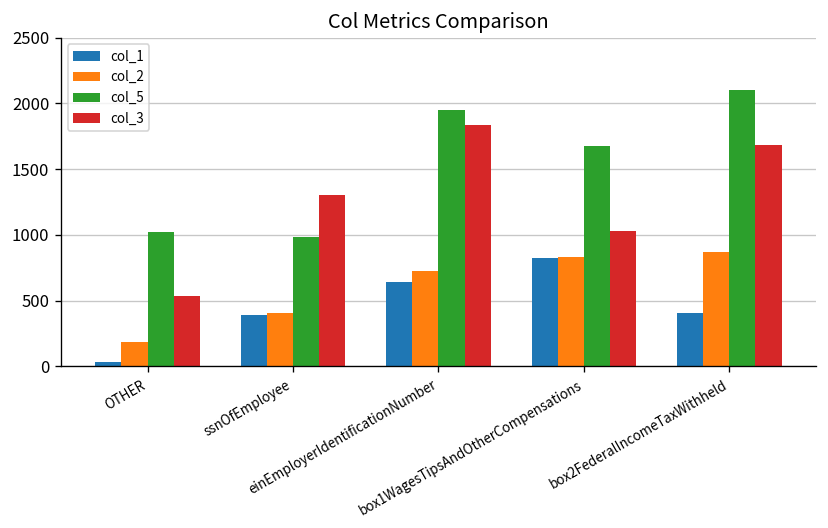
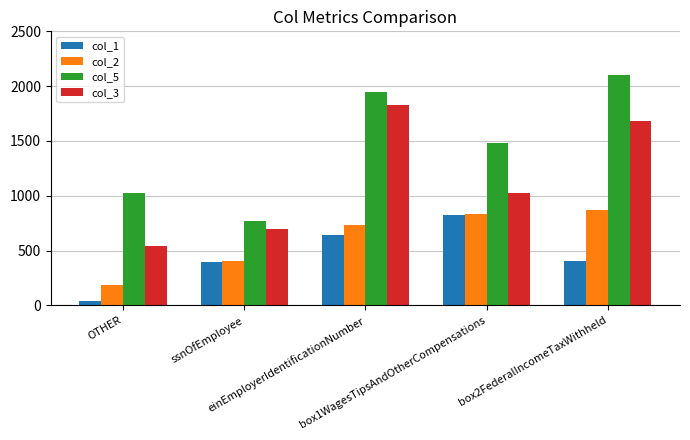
  {
    "col_1": {
      "OTHER": 40,
      "ssnOfEmployee": 390,
      "einEmployerIdentificationNumber": 640,
      "box1WagesTipsAndOtherCompensations": 830,
      "box2FederalIncomeTaxWithheld": 410
    },
    "col_2": {
      "OTHER": 190,
      "ssnOfEmployee": 400,
      "einEmployerIdentificationNumber": 730,
      "box1WagesTipsAndOtherCompensations": 840,
      "box2FederalIncomeTaxWithheld": 870
    },
    "col_5": {
      "OTHER": 1030,
-     "ssnOfEmployee": 980,
+     "ssnOfEmployee": 770,
      "einEmployerIdentificationNumber": 1950,
-     "box1WagesTipsAndOtherCompensations": 1680,
+     "box1WagesTipsAndOtherCompensations": 1480,
      "box2FederalIncomeTaxWithheld": 2100
    },
    "col_3": {
      "OTHER": 540,
-     "ssnOfEmployee": 1300,
+     "ssnOfEmployee": 700,
      "einEmployerIdentificationNumber": 1830,
      "box1WagesTipsAndOtherCompensations": 1030,
      "box2FederalIncomeTaxWithheld": 1680
    }
  }
